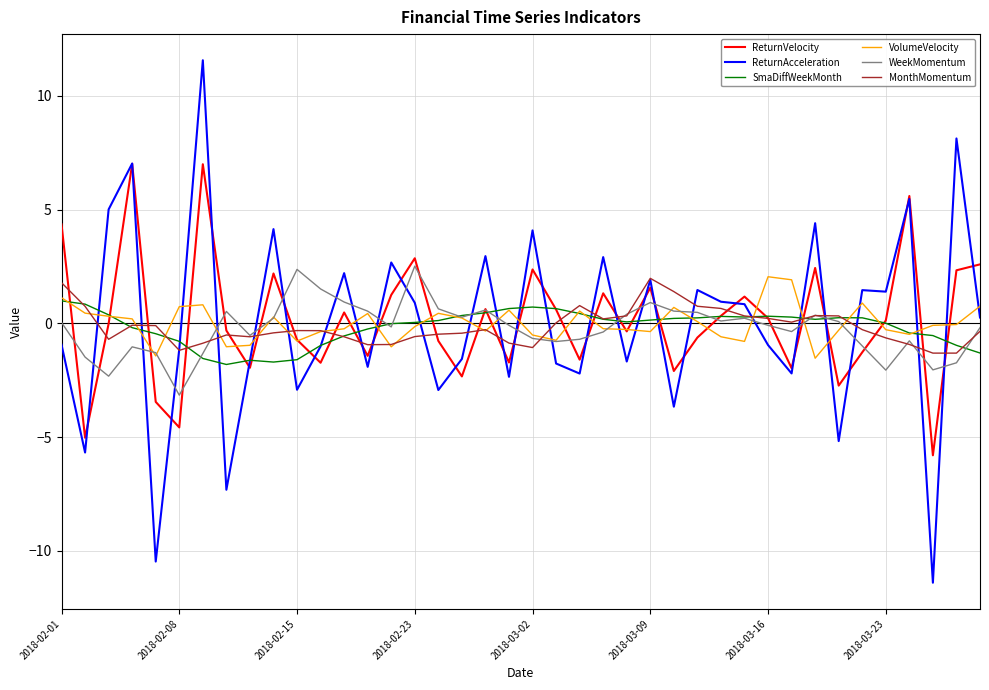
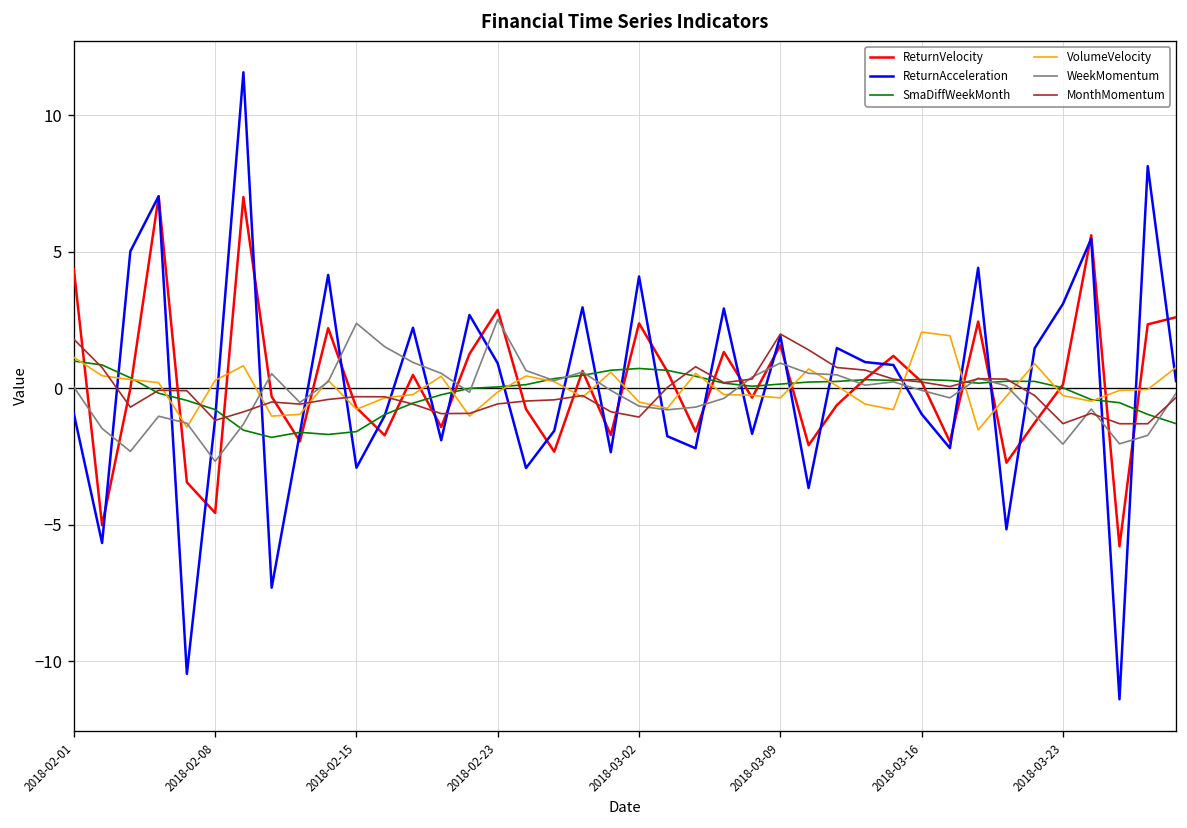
  {
    "ReturnVelocity": {
      "2018-02-01": 4.4,
      "2018-02-08": -4.6,
      "2018-02-23": 2.9,
      "2018-03-02": 2.4,
      "2018-03-09": 1.6,
      "2018-03-23": 0.1
    },
    "ReturnAcceleration": {
      "2018-02-01": -0.9,
      "2018-02-15": -2.9,
      "2018-02-23": 0.9,
      "2018-03-02": 4.1,
      "2018-03-16": -0.9,
-     "2018-03-23": 1.4
+     "2018-03-23": 3.1
    },
    "SmaDiffWeekMonth": {
      "2018-02-01": 1.0,
      "2018-02-08": -0.8,
      "2018-02-15": -1.6,
      "2018-02-23": 0.0,
      "2018-03-02": 0.7,
      "2018-03-09": 0.1,
      "2018-03-23": 0.0
    },
    "VolumeVelocity": {
      "2018-02-01": 1.1,
-     "2018-02-08": 0.7,
+     "2018-02-08": 0.3,
      "2018-02-23": -0.1,
      "2018-03-02": -0.5,
      "2018-03-09": -0.4,
      "2018-03-16": 2.1,
      "2018-03-23": -0.3
    },
    "WeekMomentum": {
      "2018-02-01": 0.0,
-     "2018-02-08": -3.2,
+     "2018-02-08": -2.7,
      "2018-02-15": 2.4,
      "2018-02-23": 2.5,
      "2018-03-02": -0.7,
      "2018-03-09": 0.9,
      "2018-03-16": -0.1,
      "2018-03-23": -2.1
    },
    "MonthMomentum": {
      "2018-02-01": 1.8,
      "2018-02-15": -0.3,
      "2018-02-23": -0.6,
      "2018-03-02": -1.1,
-     "2018-03-23": -0.6
+     "2018-03-23": -1.3
    }
  }
